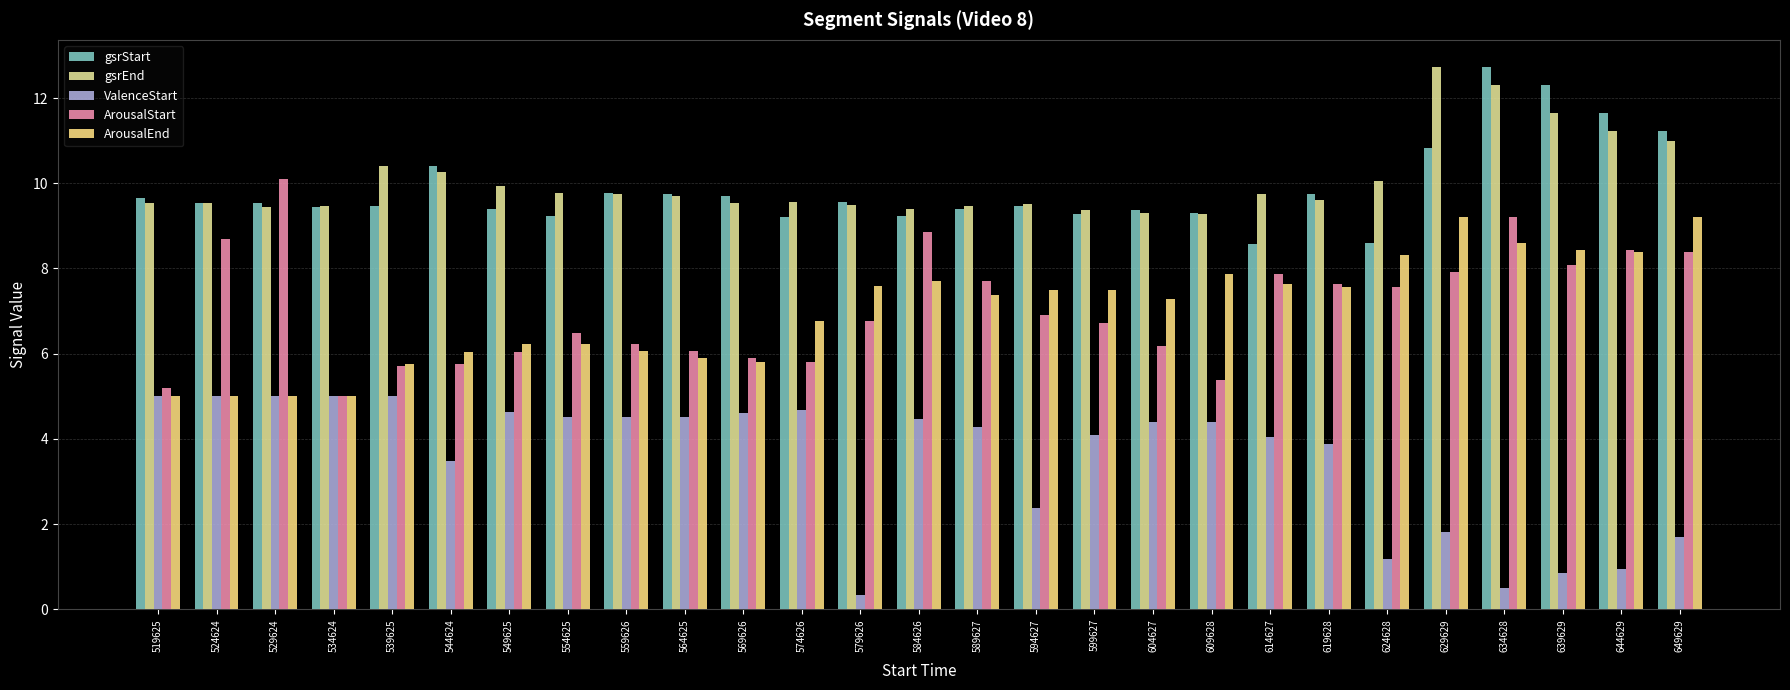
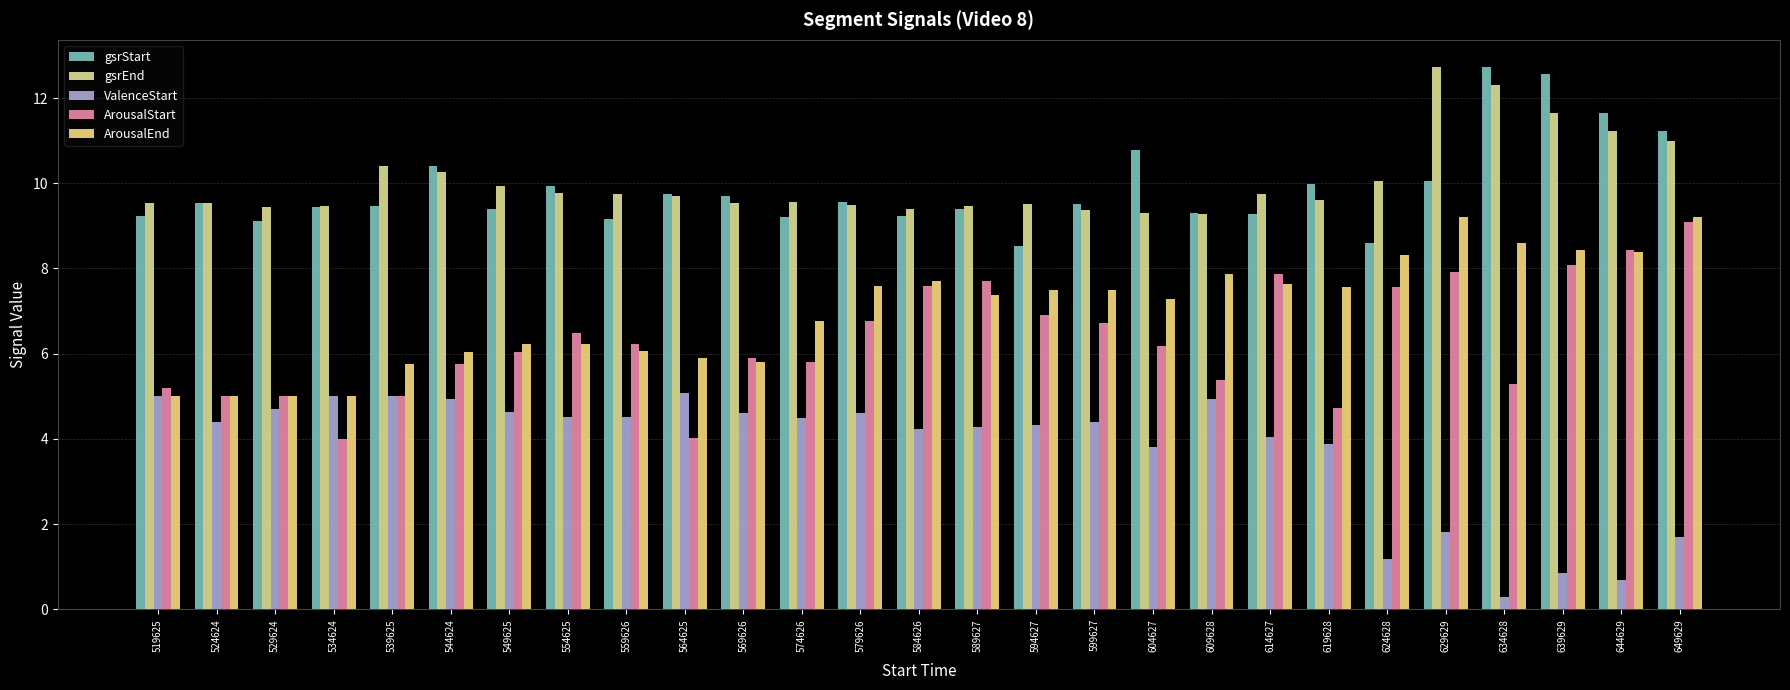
  {
    "gsrStart": {
-     "519625": 9.7,
+     "519625": 9.2,
      "524624": 9.5,
-     "529624": 9.5,
+     "529624": 9.1,
      "534624": 9.5,
      "539625": 9.5,
      "544624": 10.4,
      "549625": 9.4,
-     "554625": 9.2,
-     "559626": 9.8,
+     "554625": 9.9,
+     "559626": 9.2,
      "564625": 9.8,
      "569626": 9.7,
      "574626": 9.2,
      "579626": 9.6,
      "584626": 9.2,
      "589627": 9.4,
-     "594627": 9.5,
-     "599627": 9.3,
-     "604627": 9.4,
+     "594627": 8.5,
+     "599627": 9.5,
+     "604627": 10.8,
      "609628": 9.3,
-     "614627": 8.6,
-     "619628": 9.8,
+     "614627": 9.3,
+     "619628": 10.0,
      "624628": 8.6,
-     "629629": 10.8,
+     "629629": 10.1,
      "634628": 12.7,
-     "639629": 12.3,
+     "639629": 12.6,
      "644629": 11.7,
      "649629": 11.2
    },
    "ValenceStart": {
      "519625": 5.0,
-     "524624": 5.0,
-     "529624": 5.0,
+     "524624": 4.4,
+     "529624": 4.7,
      "534624": 5.0,
      "539625": 5.0,
-     "544624": 3.5,
+     "544624": 4.9,
      "549625": 4.6,
      "554625": 4.5,
      "559626": 4.5,
-     "564625": 4.5,
+     "564625": 5.1,
      "569626": 4.6,
-     "574626": 4.7,
-     "579626": 0.3,
-     "584626": 4.5,
+     "574626": 4.5,
+     "579626": 4.6,
+     "584626": 4.2,
      "589627": 4.3,
-     "594627": 2.4,
-     "599627": 4.1,
-     "604627": 4.4,
-     "609628": 4.4,
+     "594627": 4.3,
+     "599627": 4.4,
+     "604627": 3.8,
+     "609628": 4.9,
      "614627": 4.1,
      "619628": 3.9,
      "624628": 1.2,
      "629629": 1.8,
-     "634628": 0.5,
+     "634628": 0.3,
      "639629": 0.9,
-     "644629": 0.9,
+     "644629": 0.7,
      "649629": 1.7
    },
    "ArousalStart": {
      "519625": 5.2,
-     "524624": 8.7,
-     "529624": 10.1,
-     "534624": 5,
-     "539625": 5.7,
+     "524624": 5.0,
+     "529624": 5.0,
+     "534624": 4,
+     "539625": 5.0,
      "544624": 5.8,
      "549625": 6.0,
      "554625": 6.5,
      "559626": 6.2,
-     "564625": 6.1,
+     "564625": 4.0,
      "569626": 5.9,
      "574626": 5.8,
      "579626": 6.8,
-     "584626": 8.9,
+     "584626": 7.6,
      "589627": 7.7,
      "594627": 6.9,
      "599627": 6.7,
      "604627": 6.2,
      "609628": 5.4,
      "614627": 7.9,
-     "619628": 7.6,
+     "619628": 4.7,
      "624628": 7.6,
      "629629": 7.9,
-     "634628": 9.2,
+     "634628": 5.3,
      "639629": 8.1,
      "644629": 8.4,
-     "649629": 8.4
+     "649629": 9.1
    }
  }
